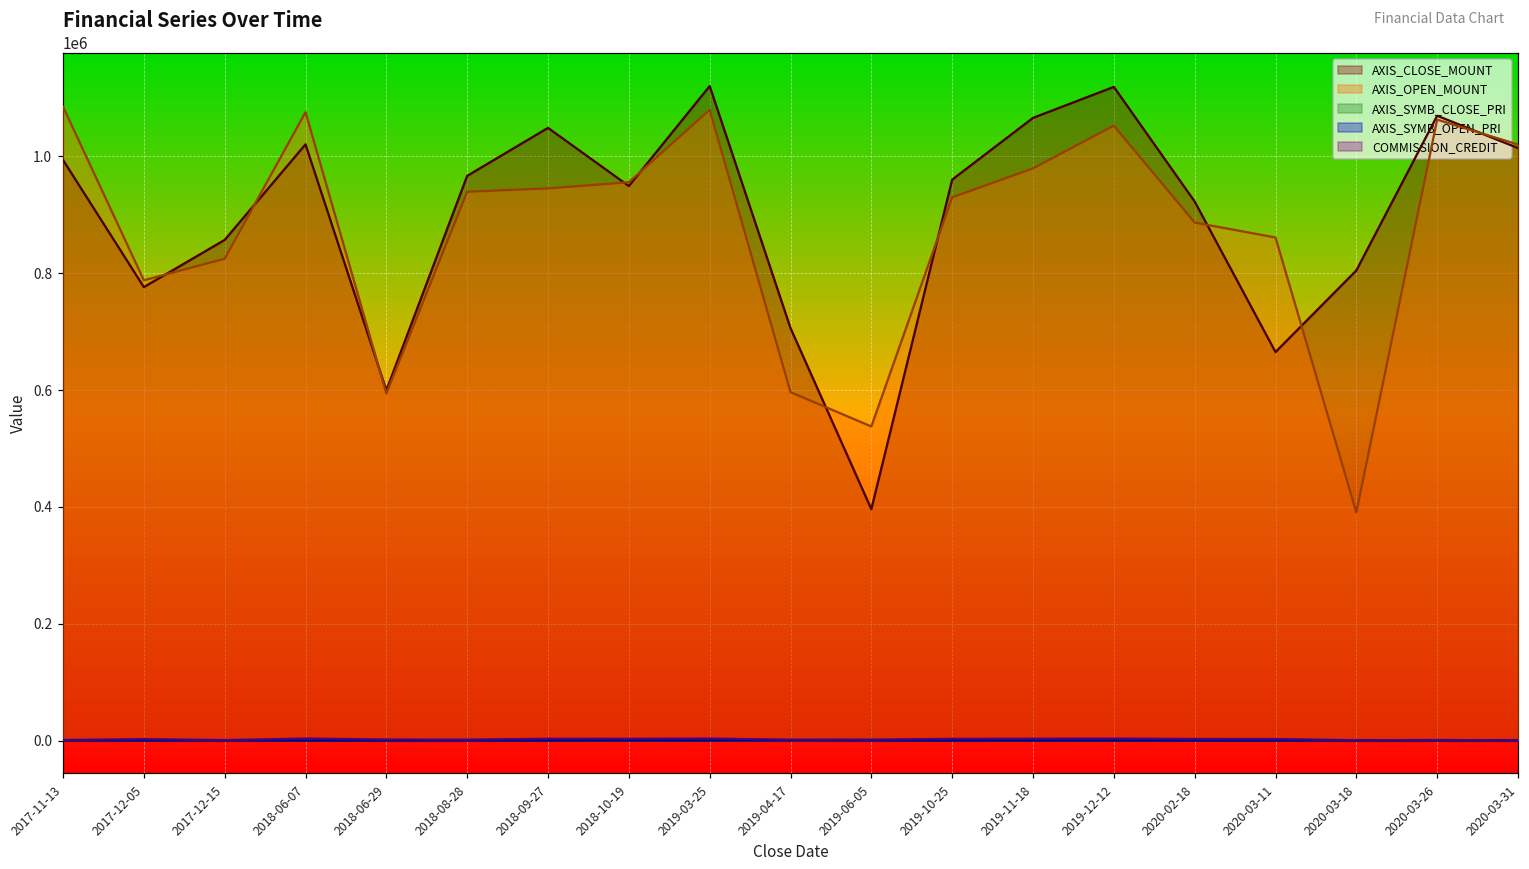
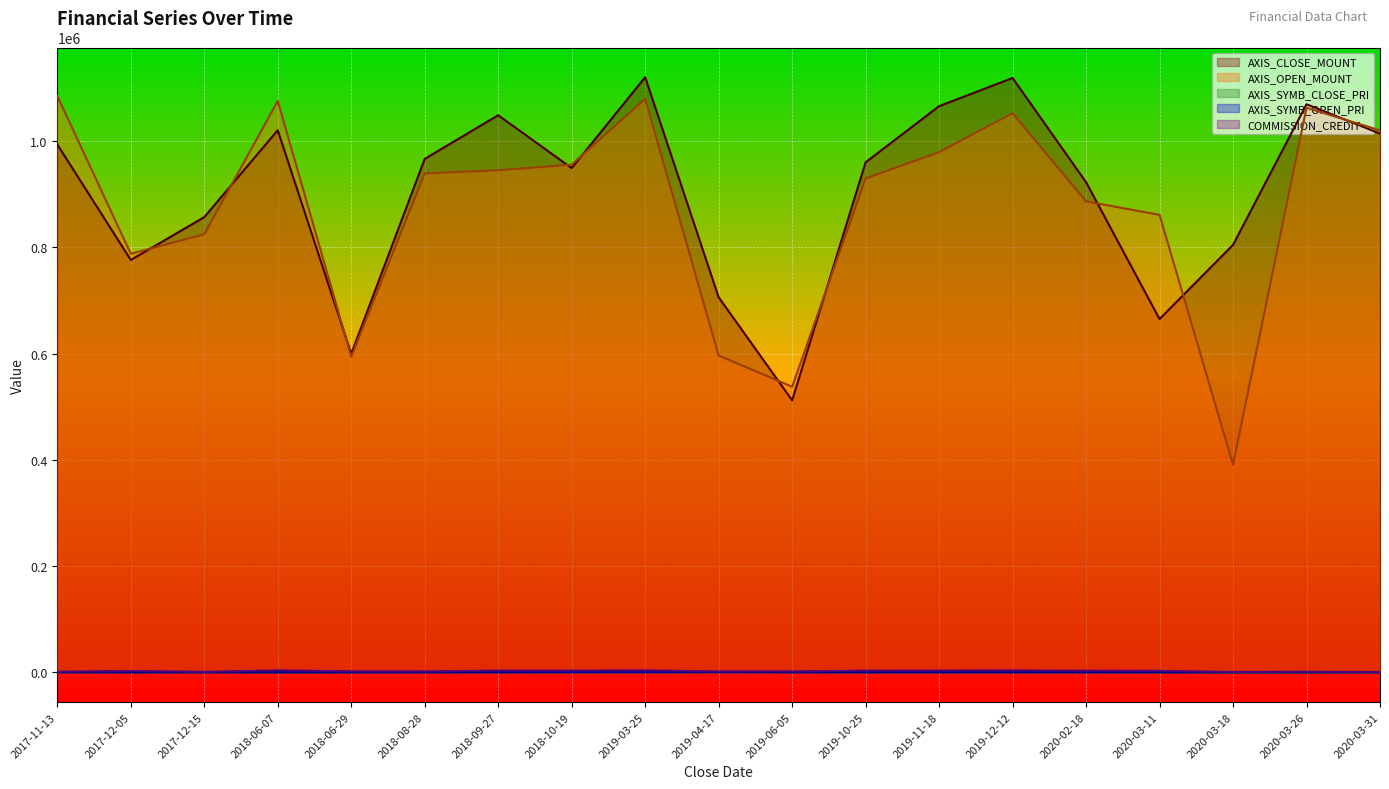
  {
    "AXIS_CLOSE_MOUNT": {
      "2017-11-13": 990000,
      "2017-12-05": 780000,
      "2017-12-15": 860000,
      "2018-06-07": 1020000,
      "2018-06-29": 600000,
      "2018-08-28": 970000,
      "2018-09-27": 1050000,
      "2018-10-19": 950000,
      "2019-03-25": 1120000,
      "2019-04-17": 710000,
-     "2019-06-05": 400000,
+     "2019-06-05": 510000,
      "2019-10-25": 960000,
      "2019-11-18": 1070000,
      "2019-12-12": 1120000,
      "2020-02-18": 920000,
      "2020-03-11": 670000,
      "2020-03-18": 800000,
      "2020-03-31": 1010000
    },
    "AXIS_OPEN_MOUNT": {
      "2017-11-13": 1080000,
      "2017-12-05": 790000,
      "2017-12-15": 820000,
      "2018-06-07": 1080000,
      "2018-06-29": 590000,
      "2018-08-28": 940000,
      "2018-09-27": 950000,
      "2018-10-19": 960000,
      "2019-03-25": 1080000,
      "2019-04-17": 600000,
      "2019-06-05": 540000,
      "2019-10-25": 930000,
      "2019-11-18": 980000,
      "2019-12-12": 1050000,
      "2020-02-18": 890000,
      "2020-03-11": 860000,
      "2020-03-18": 390000,
      "2020-03-31": 1020000
    }
  }
